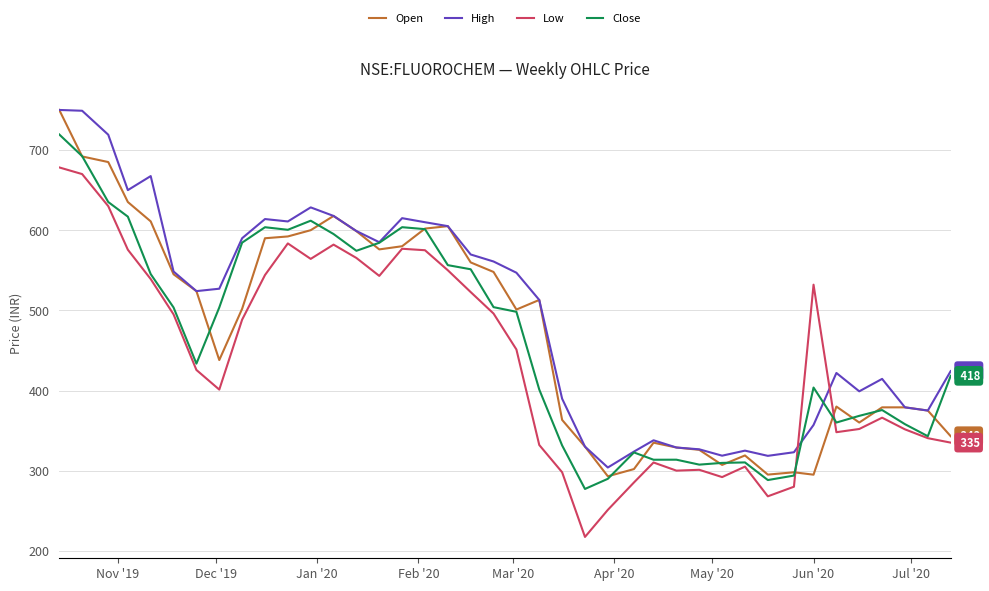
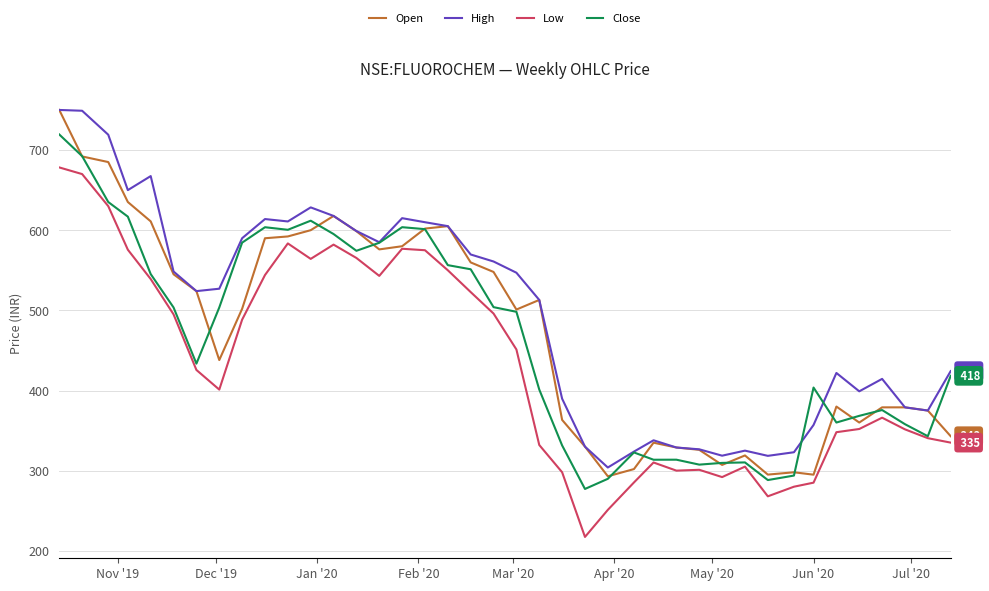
  {
    "Open": {
      "Jun '20": 300
    },
    "High": {
      "Jun '20": 360
    },
    "Low": {
-     "Jun '20": 530
+     "Jun '20": 290
    },
    "Close": {
      "Jun '20": 400
    }
  }
